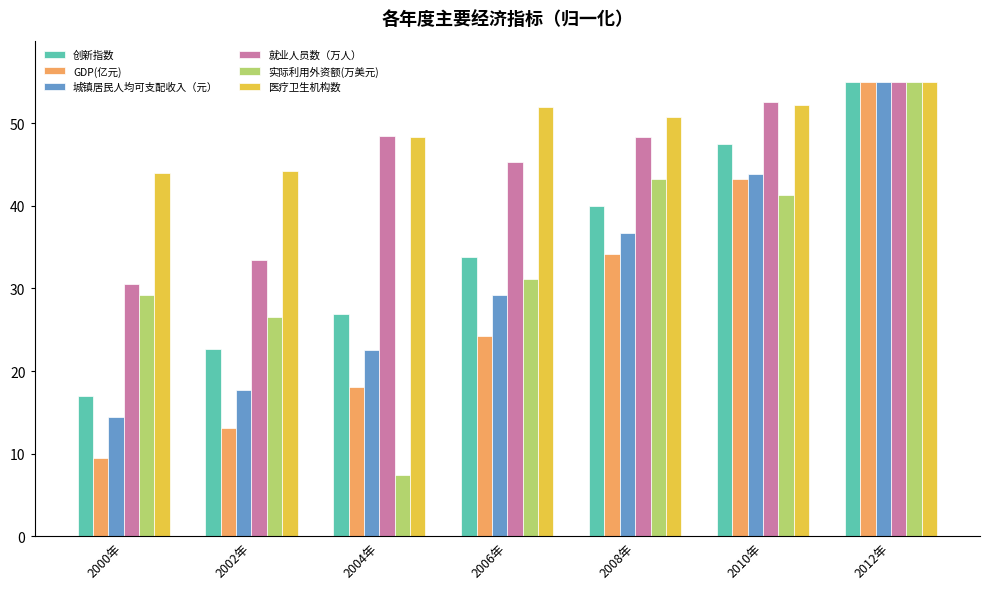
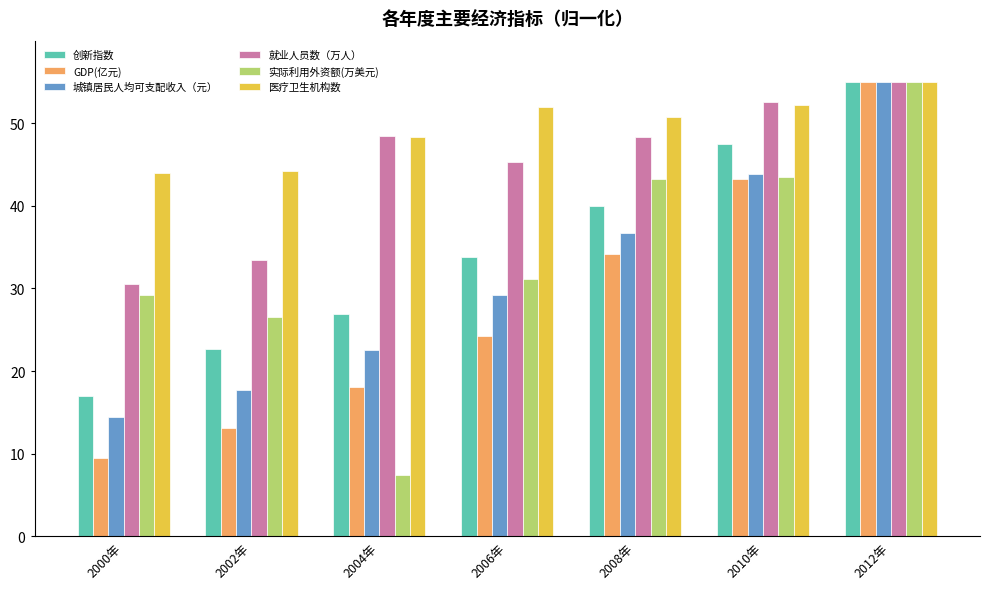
  {
    "就业人员数（万人）": {
      "2000年": 31,
      "2002年": 33,
      "2004年": 48,
      "2006年": 45,
      "2008年": 48,
      "2010年": 53,
      "2012年": 55
    },
    "实际利用外资额(万美元)": {
      "2000年": 29,
      "2002年": 27,
      "2004年": 7,
      "2006年": 31,
      "2008年": 43,
-     "2010年": 41,
+     "2010年": 44,
      "2012年": 55
    }
  }
